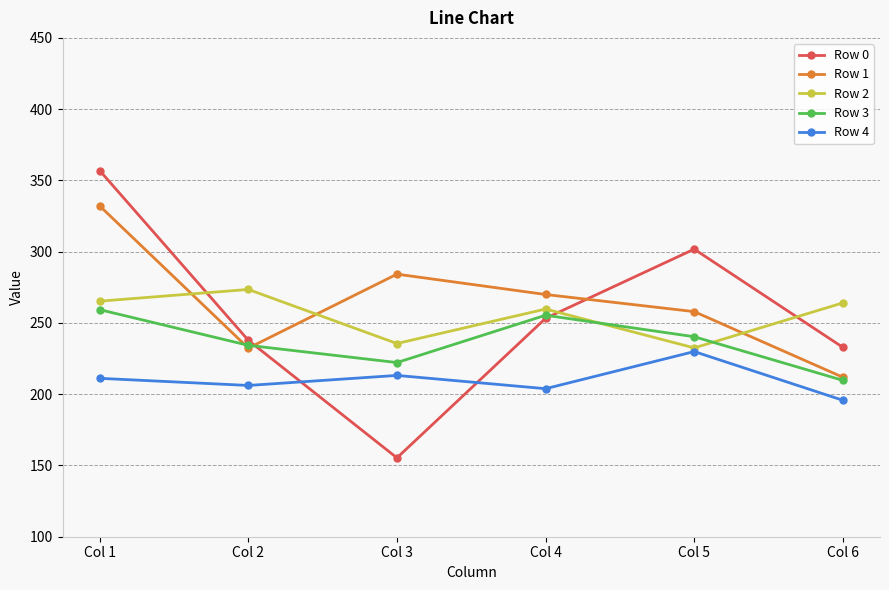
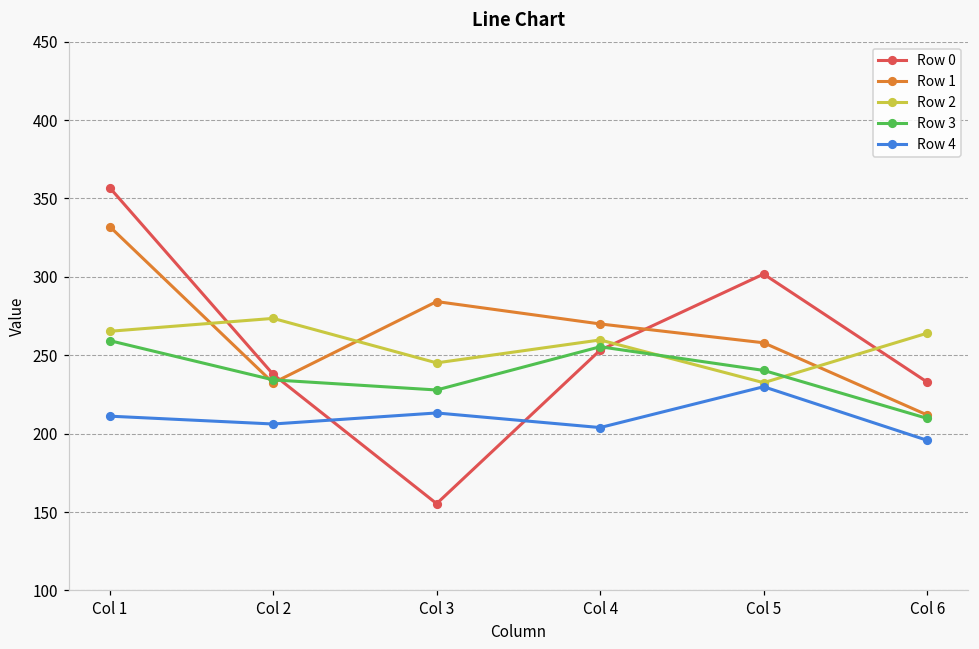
  {
    "Row 2": {
      "Col 1": 265,
      "Col 2": 273,
-     "Col 3": 236,
+     "Col 3": 245,
      "Col 4": 260,
      "Col 5": 232,
      "Col 6": 264
    },
    "Row 3": {
      "Col 1": 259,
      "Col 2": 234,
-     "Col 3": 222,
+     "Col 3": 228,
      "Col 4": 255,
      "Col 5": 240,
      "Col 6": 210
    },
    "Row 4": {
      "Col 1": 211,
      "Col 2": 206,
      "Col 3": 213,
      "Col 4": 204,
      "Col 5": 230,
      "Col 6": 196
    }
  }
